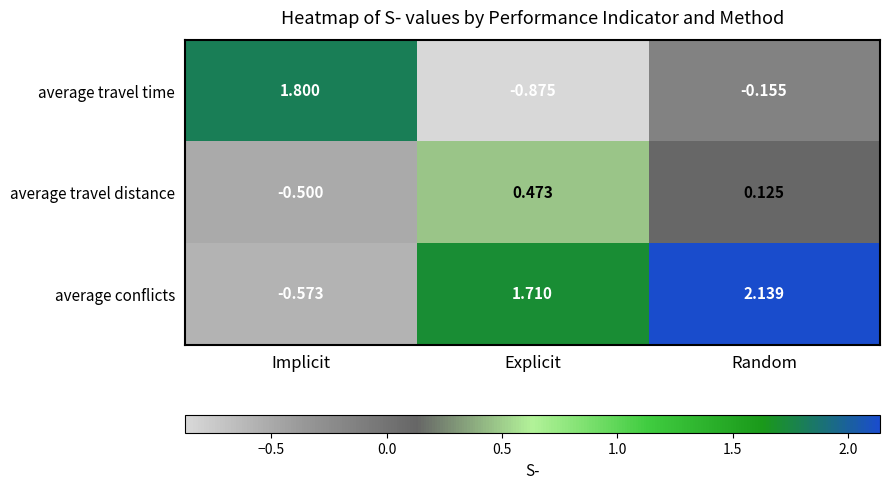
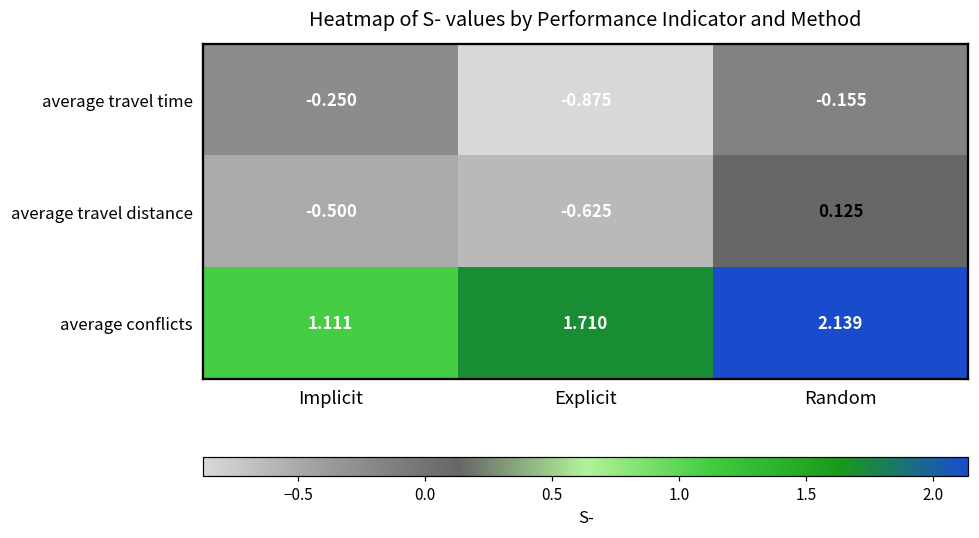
  {
    "average travel time": {
-     "Implicit": 1.800,
+     "Implicit": -0.250,
      "Random": -0.155
    },
    "average travel distance": {
      "Implicit": -0.500,
-     "Explicit": 0.473,
+     "Explicit": -0.625,
      "Random": 0.125
    },
    "average conflicts": {
-     "Implicit": -0.573,
+     "Implicit": 1.111,
      "Explicit": 1.710,
      "Random": 2.139
    }
  }
